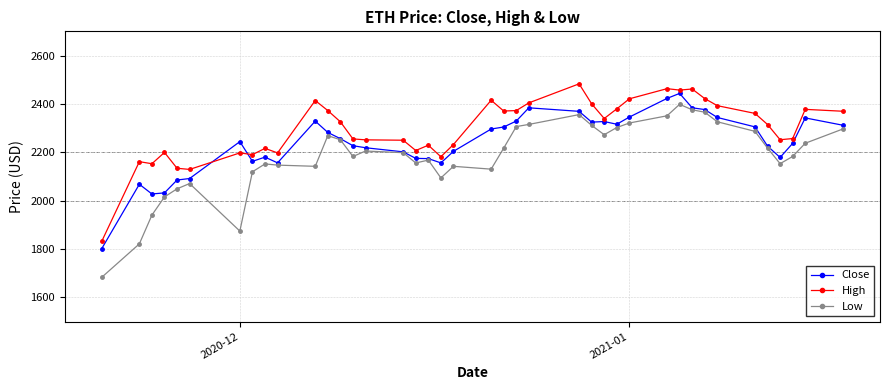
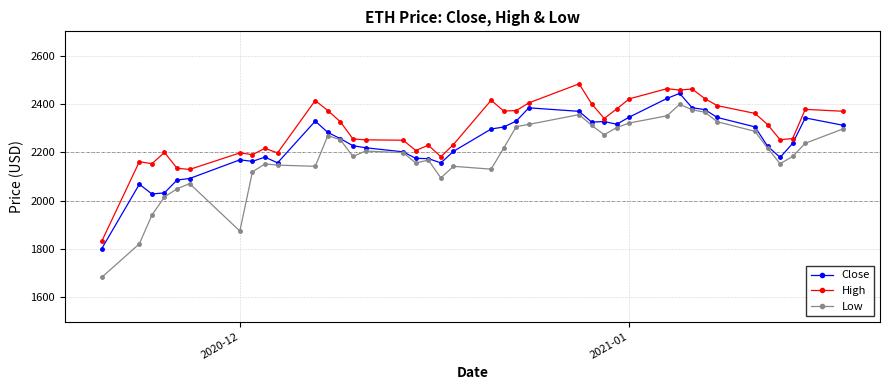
  {
    "Close": {
-     "2020-12": 2240,
+     "2020-12": 2170,
      "2021-01": 2350
    },
    "High": {
      "2020-12": 2200,
      "2021-01": 2420
    },
    "Low": {
      "2020-12": 1870,
      "2021-01": 2320
    }
  }
